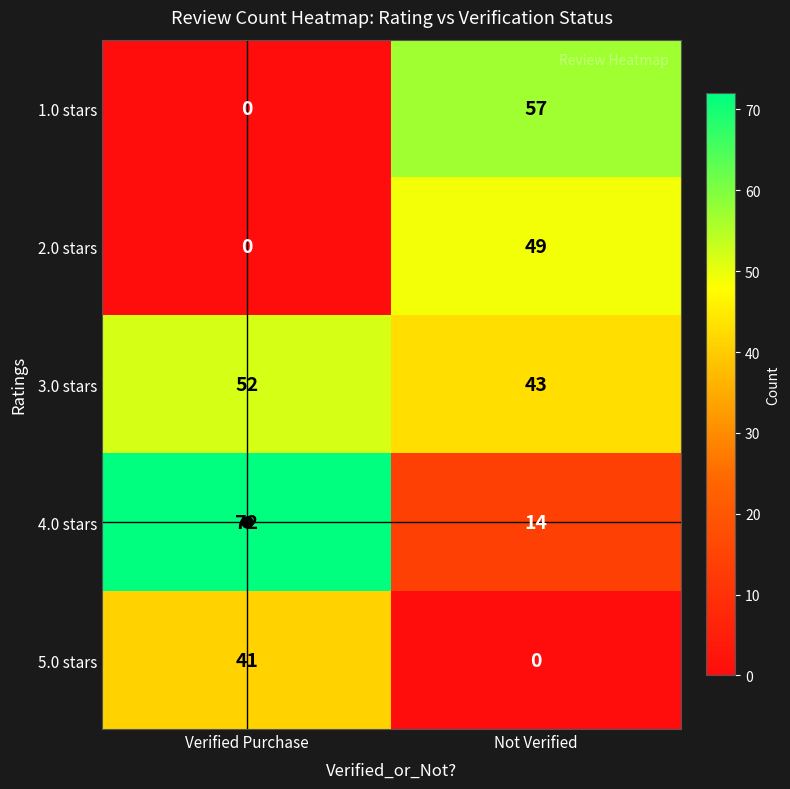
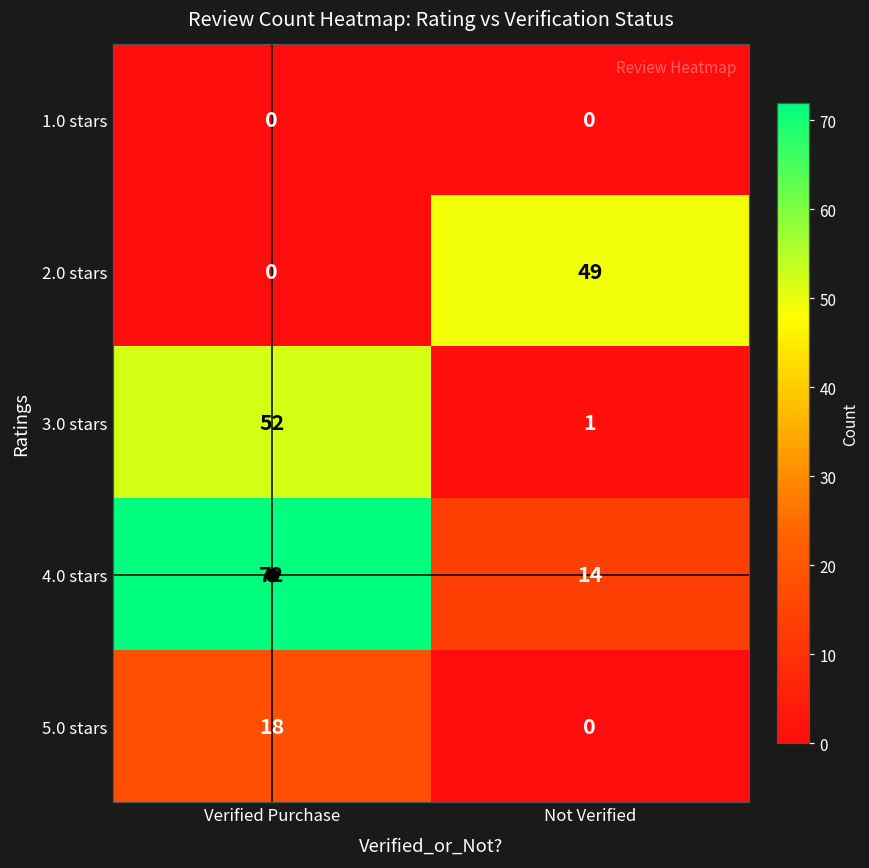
  {
    "1.0 stars": {
      "Verified Purchase": 0,
-     "Not Verified": 57
+     "Not Verified": 0
    },
    "2.0 stars": {
      "Verified Purchase": 0,
      "Not Verified": 49
    },
    "3.0 stars": {
      "Verified Purchase": 52,
-     "Not Verified": 43
+     "Not Verified": 1
    },
    "4.0 stars": {
      "Not Verified": 14
    },
    "5.0 stars": {
-     "Verified Purchase": 41,
+     "Verified Purchase": 18,
      "Not Verified": 0
    }
  }
